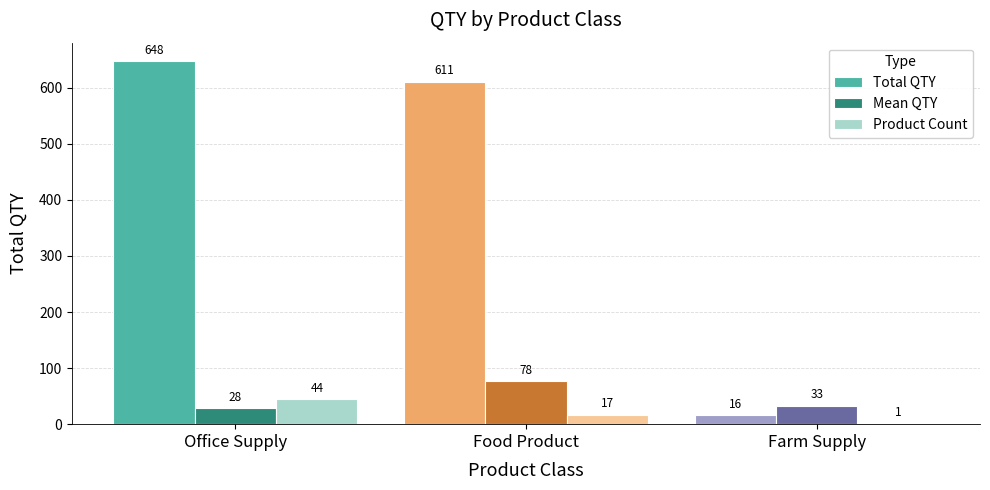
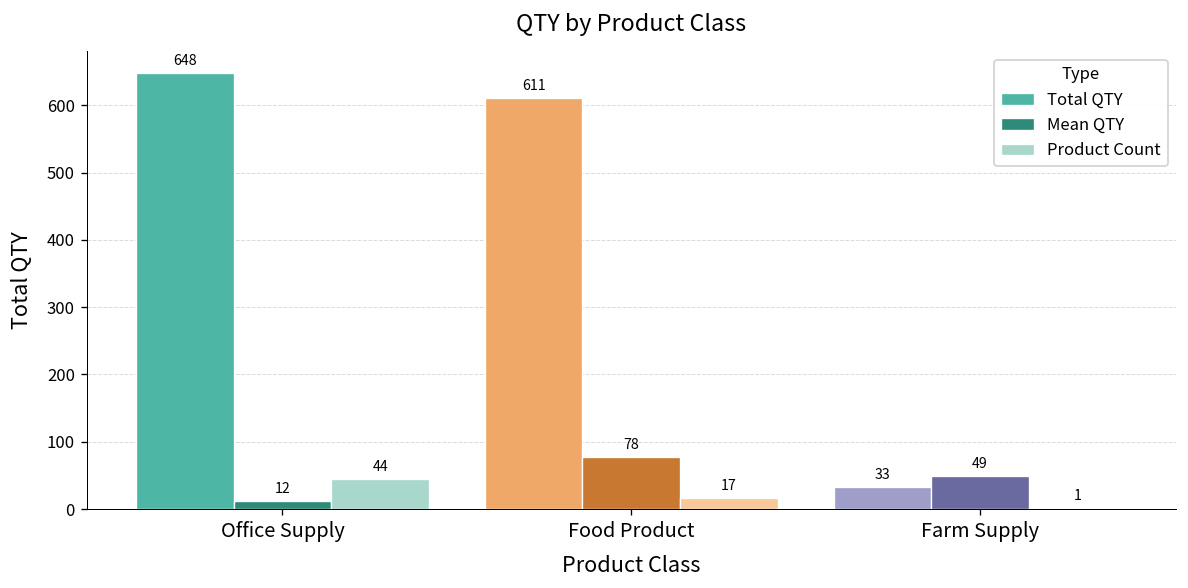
  {
    "Total QTY": {
      "Office Supply": 648,
      "Food Product": 611,
-     "Farm Supply": 16
+     "Farm Supply": 33
    },
    "Mean QTY": {
-     "Office Supply": 28,
+     "Office Supply": 12,
      "Food Product": 78,
-     "Farm Supply": 33
+     "Farm Supply": 49
    },
    "Product Count": {
      "Office Supply": 44,
      "Food Product": 17,
      "Farm Supply": 1
    }
  }
